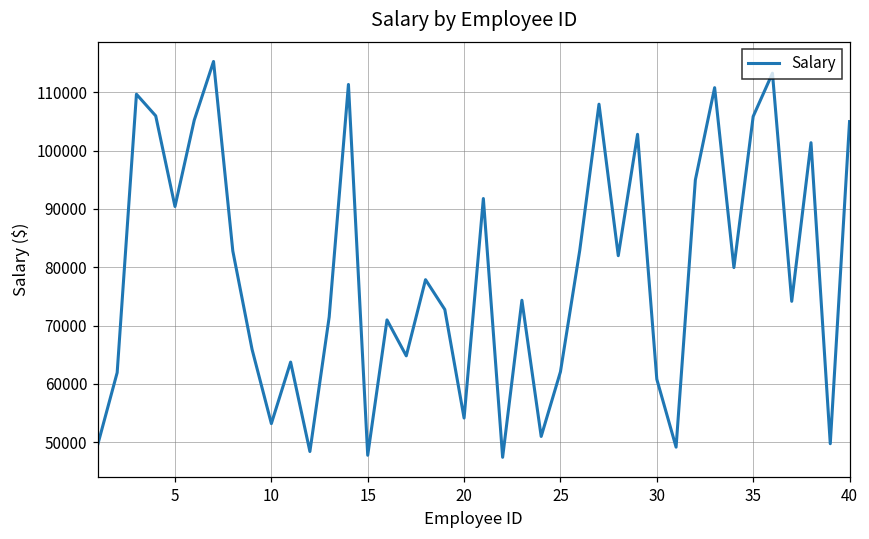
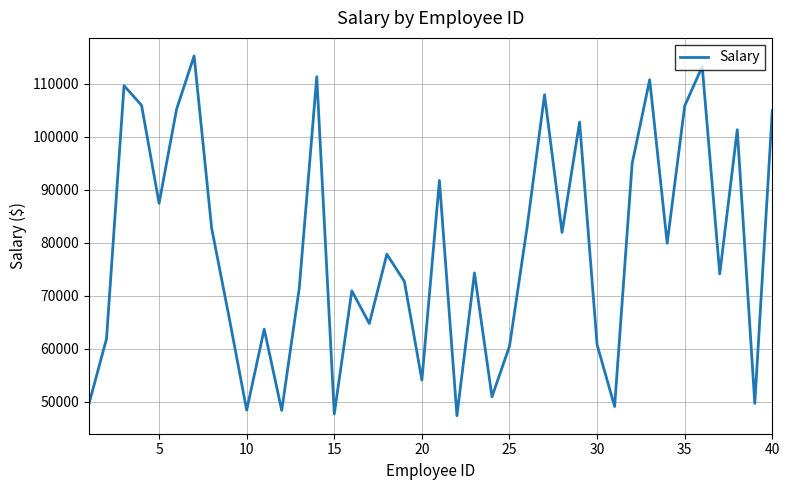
  {
-   "5": 90000,
-   "10": 53000,
+   "5": 87000,
+   "10": 48000,
    "15": 48000,
    "20": 54000,
-   "25": 62000,
+   "25": 61000,
    "30": 61000,
    "35": 106000,
    "40": 105000
  }
